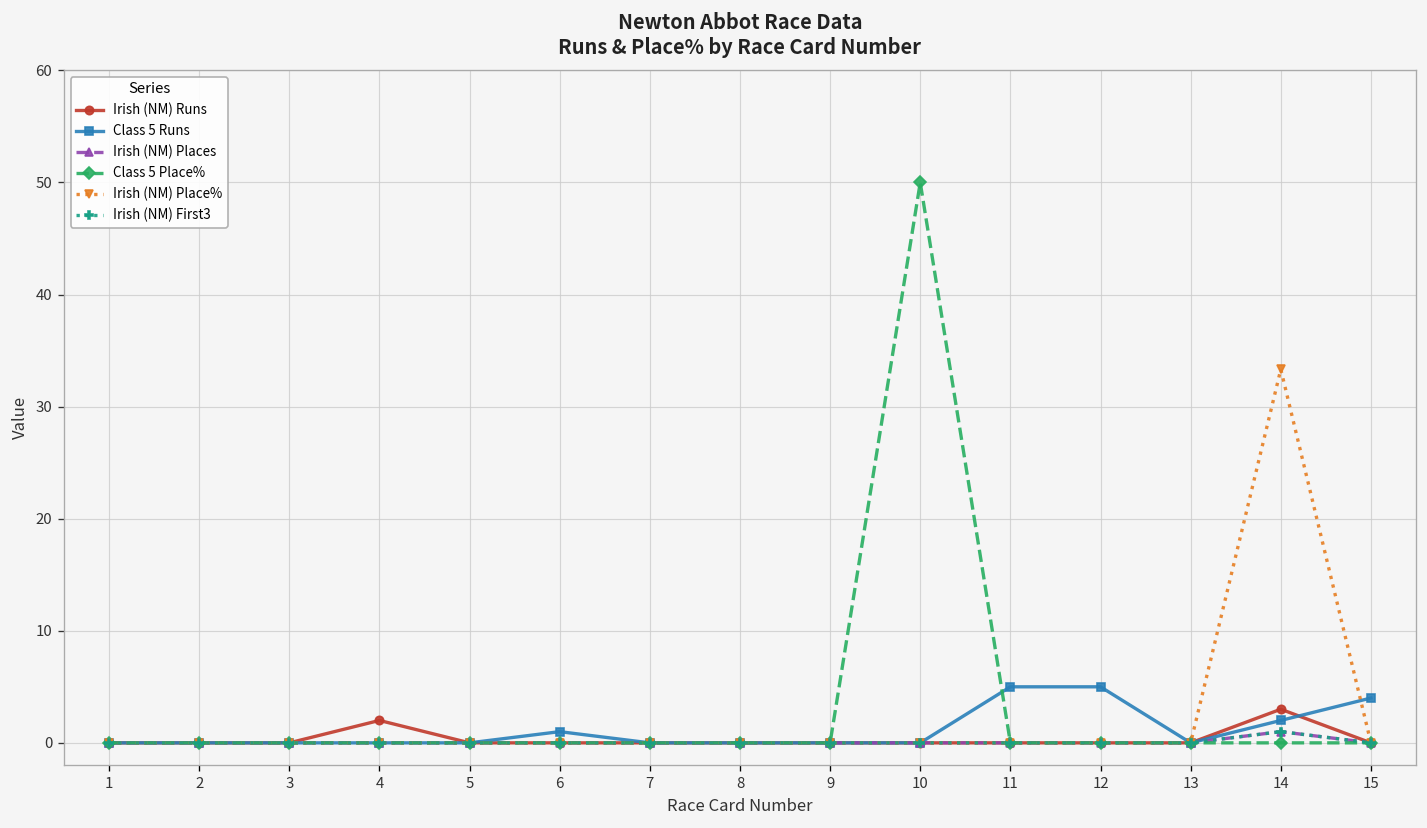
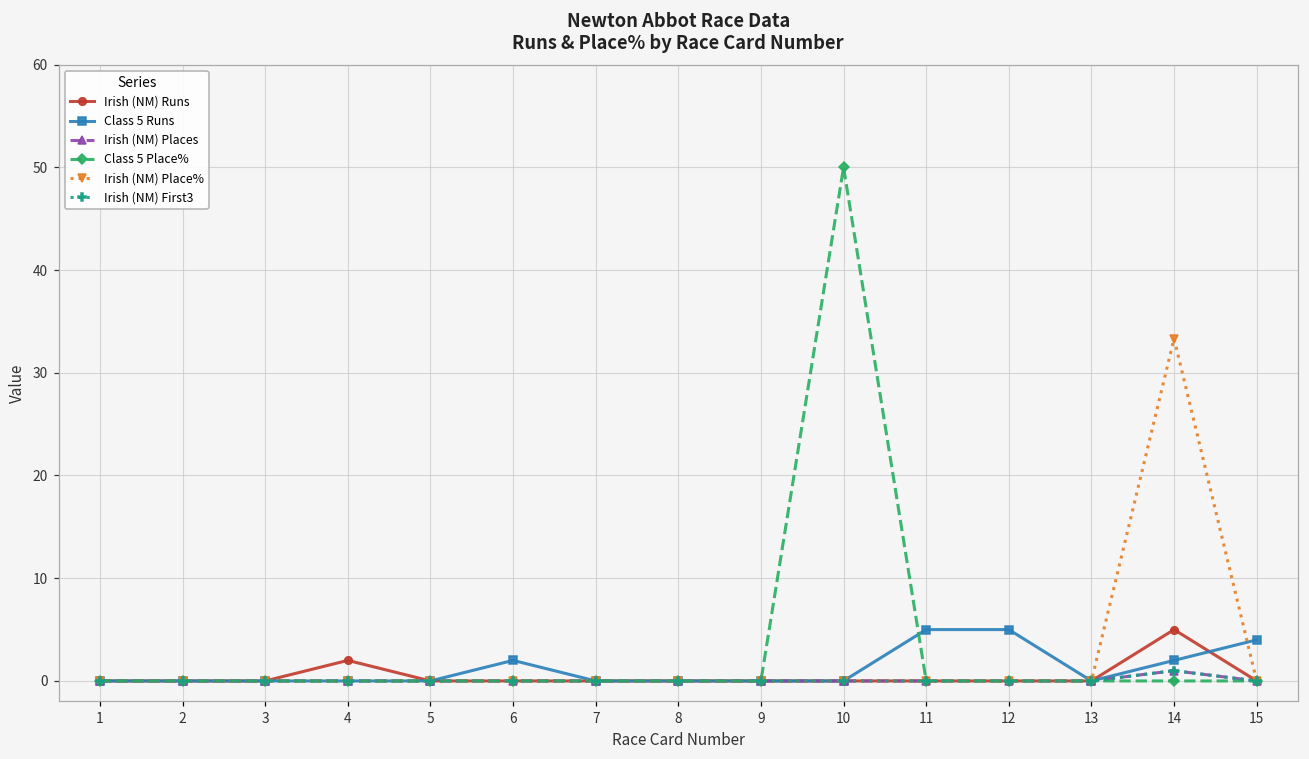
  {
    "Irish (NM) Runs": {
      "4": 2,
-     "14": 3
+     "14": 5
    },
    "Class 5 Runs": {
-     "6": 1,
+     "6": 2,
      "11": 5,
      "12": 5,
      "14": 2,
      "15": 4
    },
    "Irish (NM) Place%": {
      "14": 33
    }
  }
